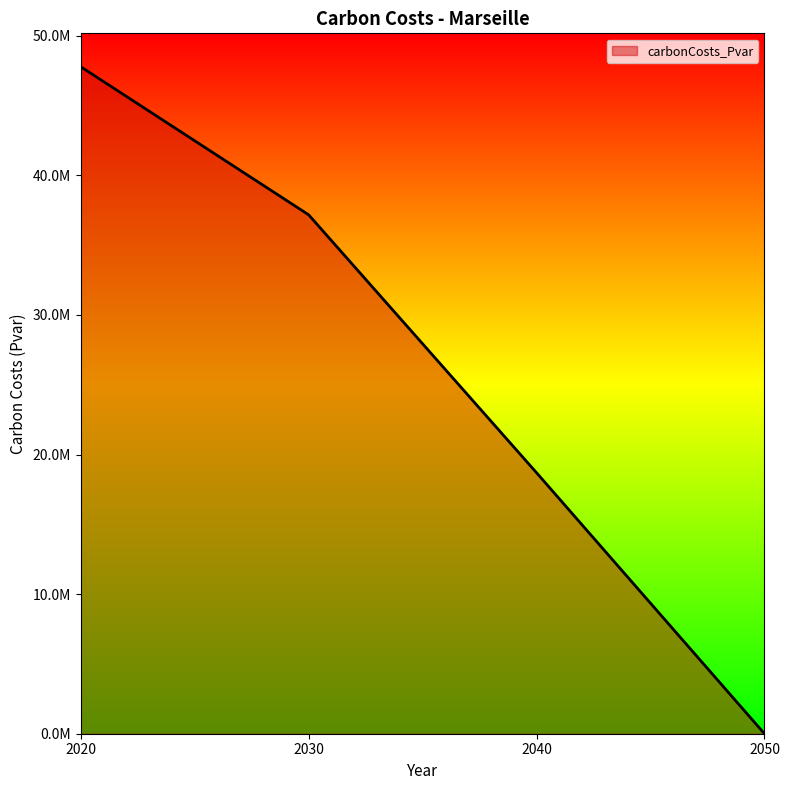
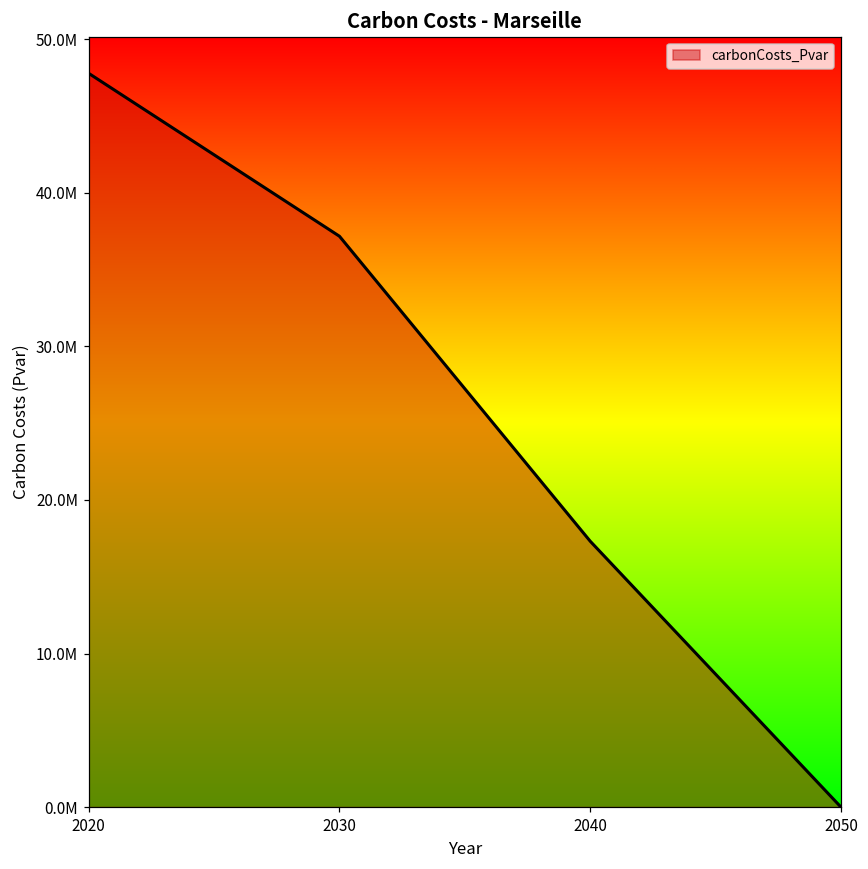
  {
    "2020": 47800000,
    "2030": 37200000,
-   "2040": 18700000,
+   "2040": 17300000,
    "2050": 0
  }
